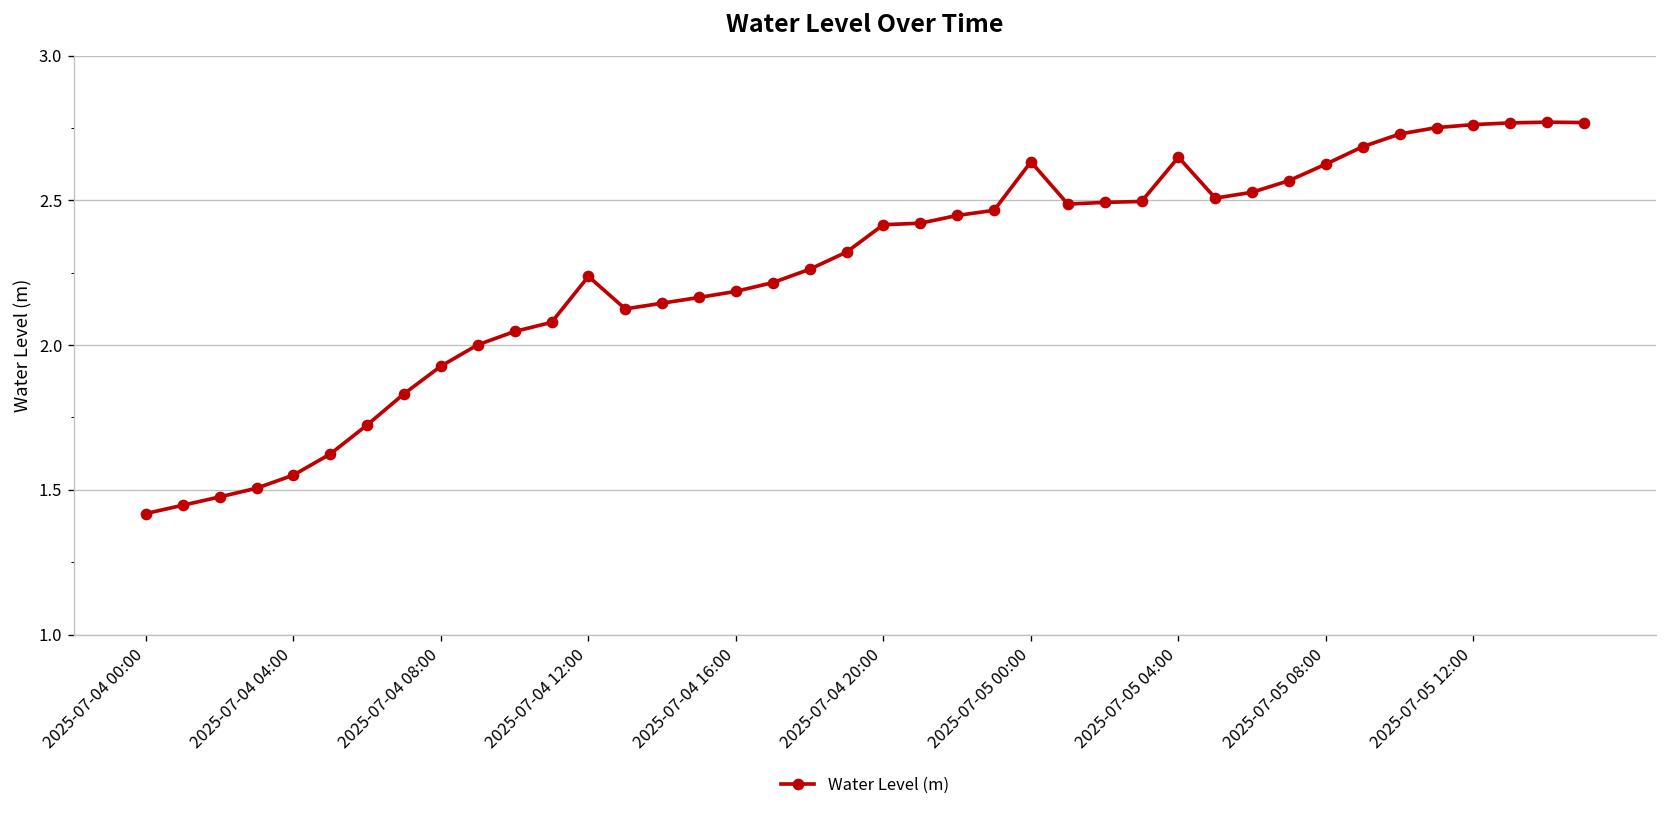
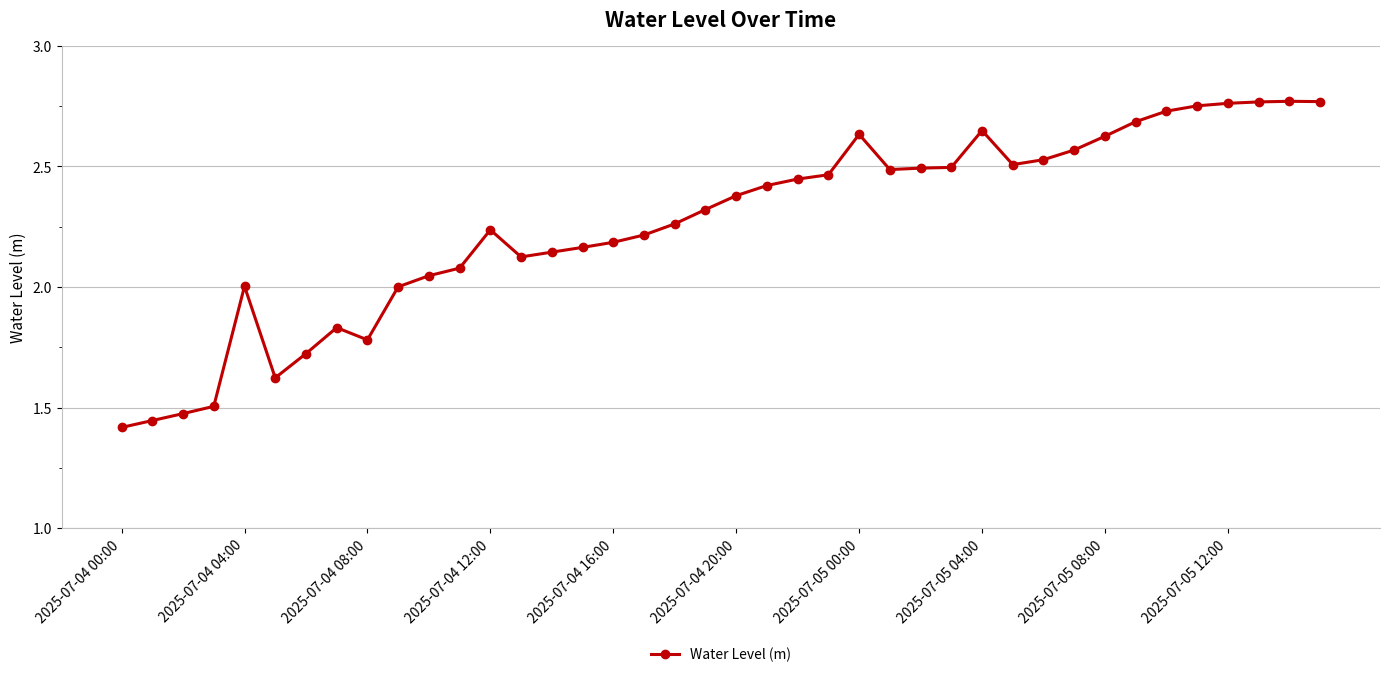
  {
    "2025-07-04 00:00": 1.42,
-   "2025-07-04 04:00": 1.55,
-   "2025-07-04 08:00": 1.93,
+   "2025-07-04 04:00": 2.00,
+   "2025-07-04 08:00": 1.78,
    "2025-07-04 12:00": 2.24,
    "2025-07-04 16:00": 2.19,
-   "2025-07-04 20:00": 2.42,
+   "2025-07-04 20:00": 2.38,
    "2025-07-05 00:00": 2.63,
    "2025-07-05 04:00": 2.65,
    "2025-07-05 08:00": 2.63,
    "2025-07-05 12:00": 2.76
  }
